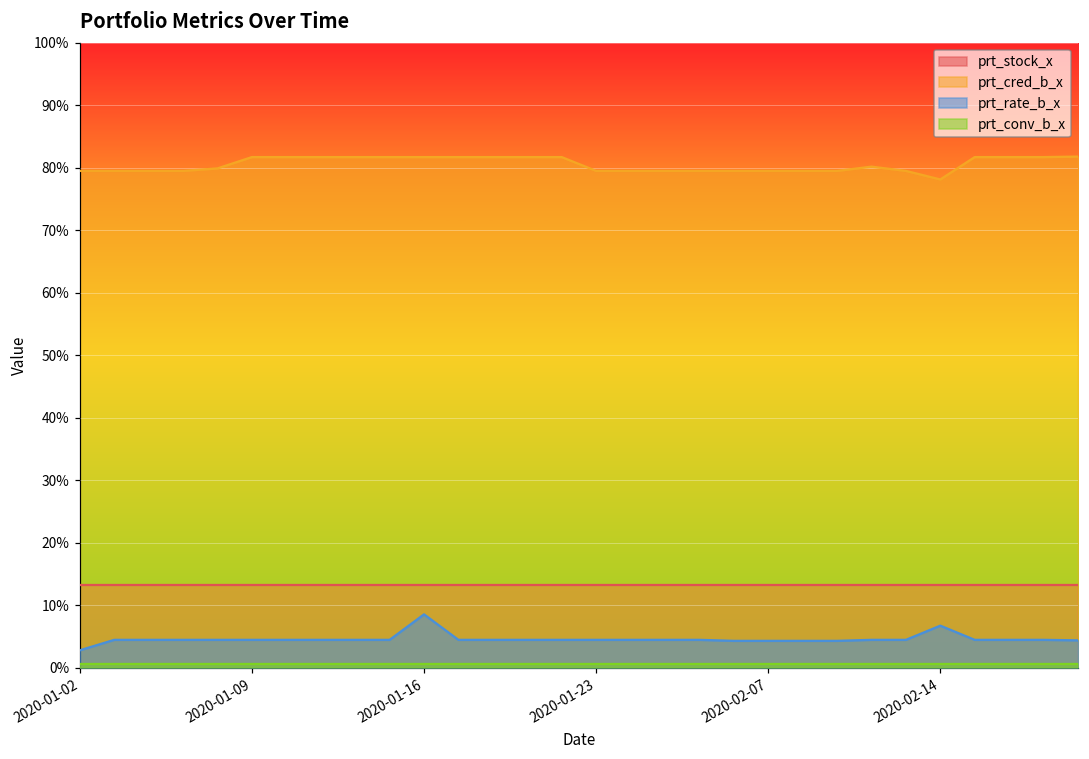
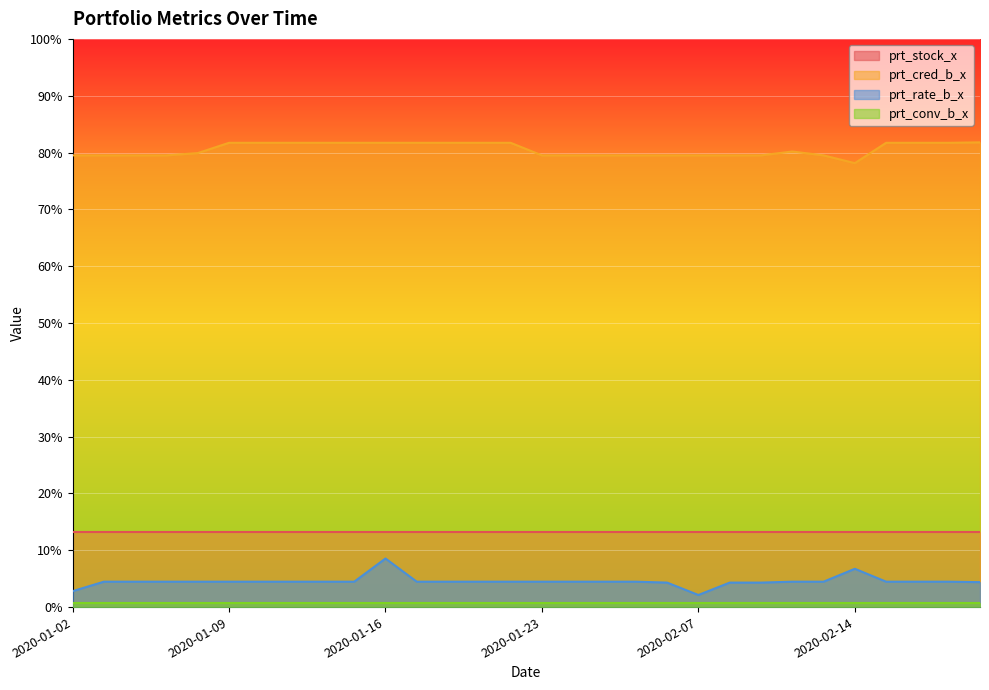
  {
    "prt_stock_x": {
      "2020-01-02": "13%",
      "2020-01-09": "13%",
      "2020-01-16": "13%",
      "2020-01-23": "13%",
      "2020-02-07": "13%",
      "2020-02-14": "13%"
    },
    "prt_cred_b_x": {
      "2020-01-02": "80%",
      "2020-01-09": "82%",
      "2020-01-16": "82%",
      "2020-01-23": "80%",
      "2020-02-07": "80%",
      "2020-02-14": "78%"
    },
    "prt_rate_b_x": {
      "2020-01-02": "3%",
      "2020-01-09": "4%",
      "2020-01-16": "9%",
      "2020-01-23": "4%",
-     "2020-02-07": "4%",
+     "2020-02-07": "2%",
      "2020-02-14": "7%"
    },
    "prt_conv_b_x": {
      "2020-01-02": "1%",
      "2020-01-09": "1%",
      "2020-01-16": "1%",
      "2020-01-23": "1%",
      "2020-02-07": "1%",
      "2020-02-14": "1%"
    }
  }
